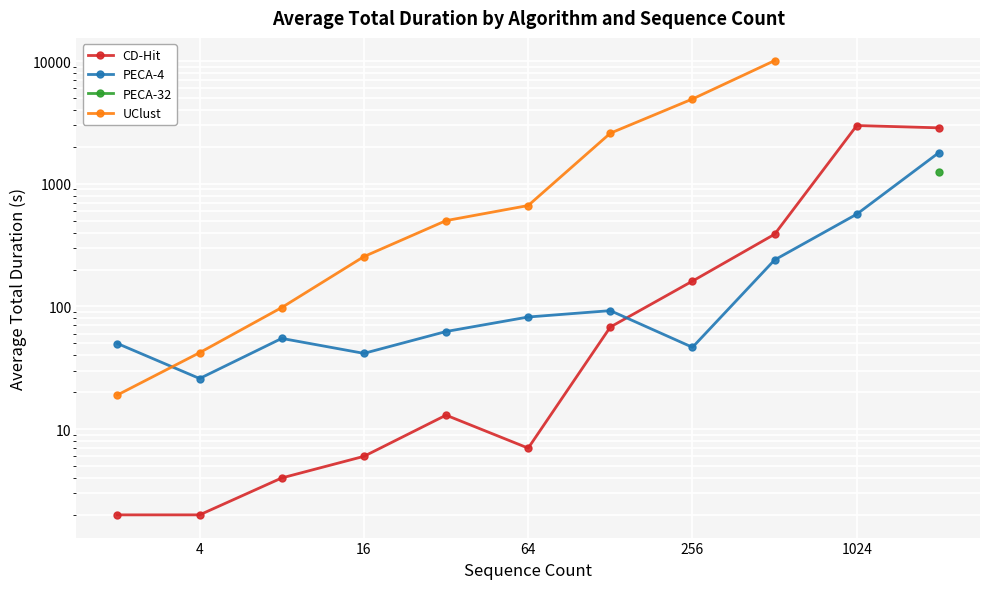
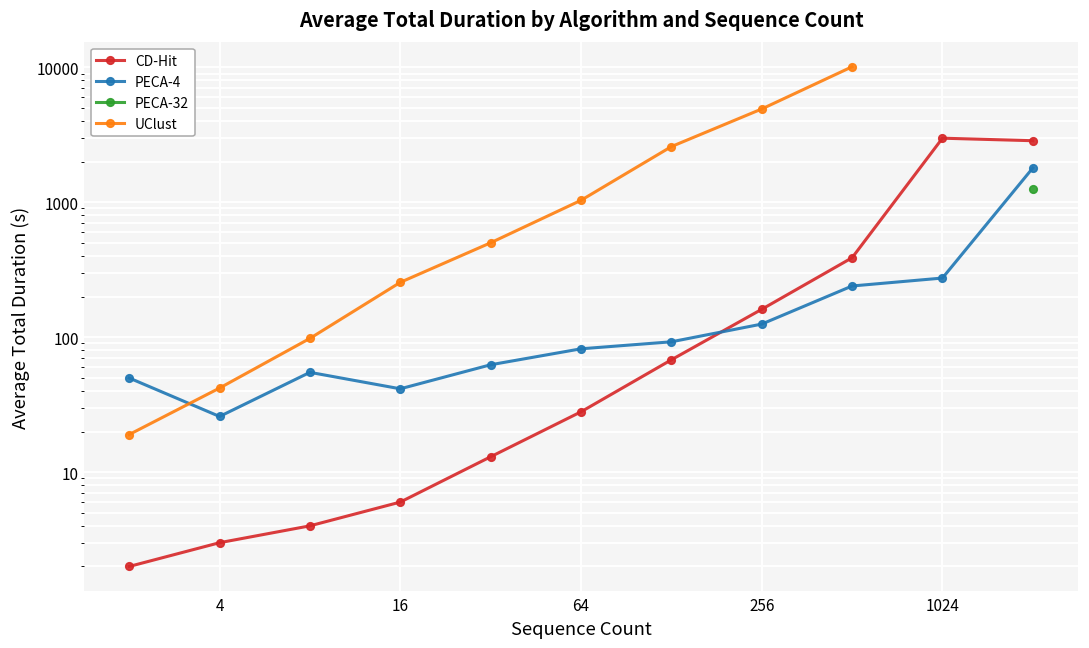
  {
    "CD-Hit": {
-     "4": 2,
+     "4": 3,
      "16": 6,
-     "64": 7,
+     "64": 28,
      "256": 160,
      "1024": 3000
    },
    "PECA-4": {
      "4": 26,
      "16": 41,
      "64": 80,
-     "256": 46,
-     "1024": 600
+     "256": 130,
+     "1024": 270
    },
    "UClust": {
      "4": 42,
      "16": 260,
-     "64": 700,
+     "64": 1000,
      "256": 4900
    }
  }
